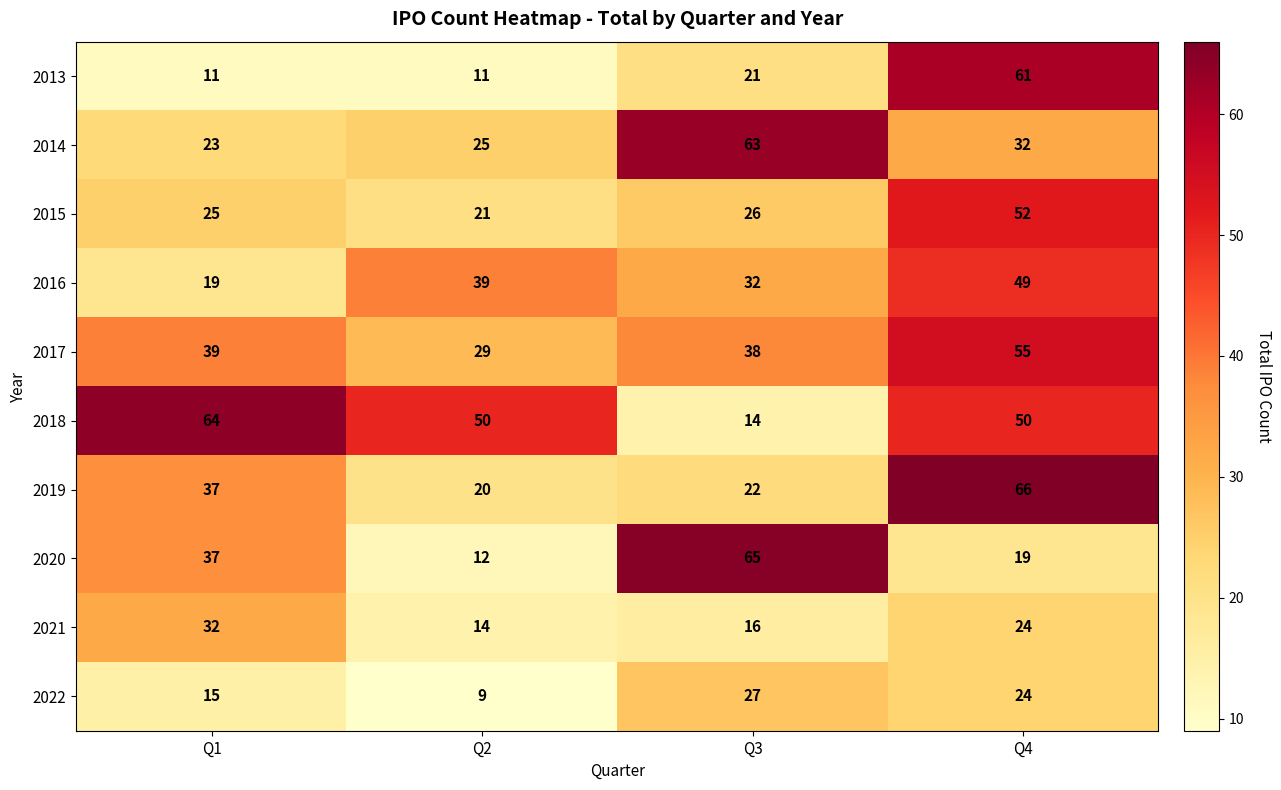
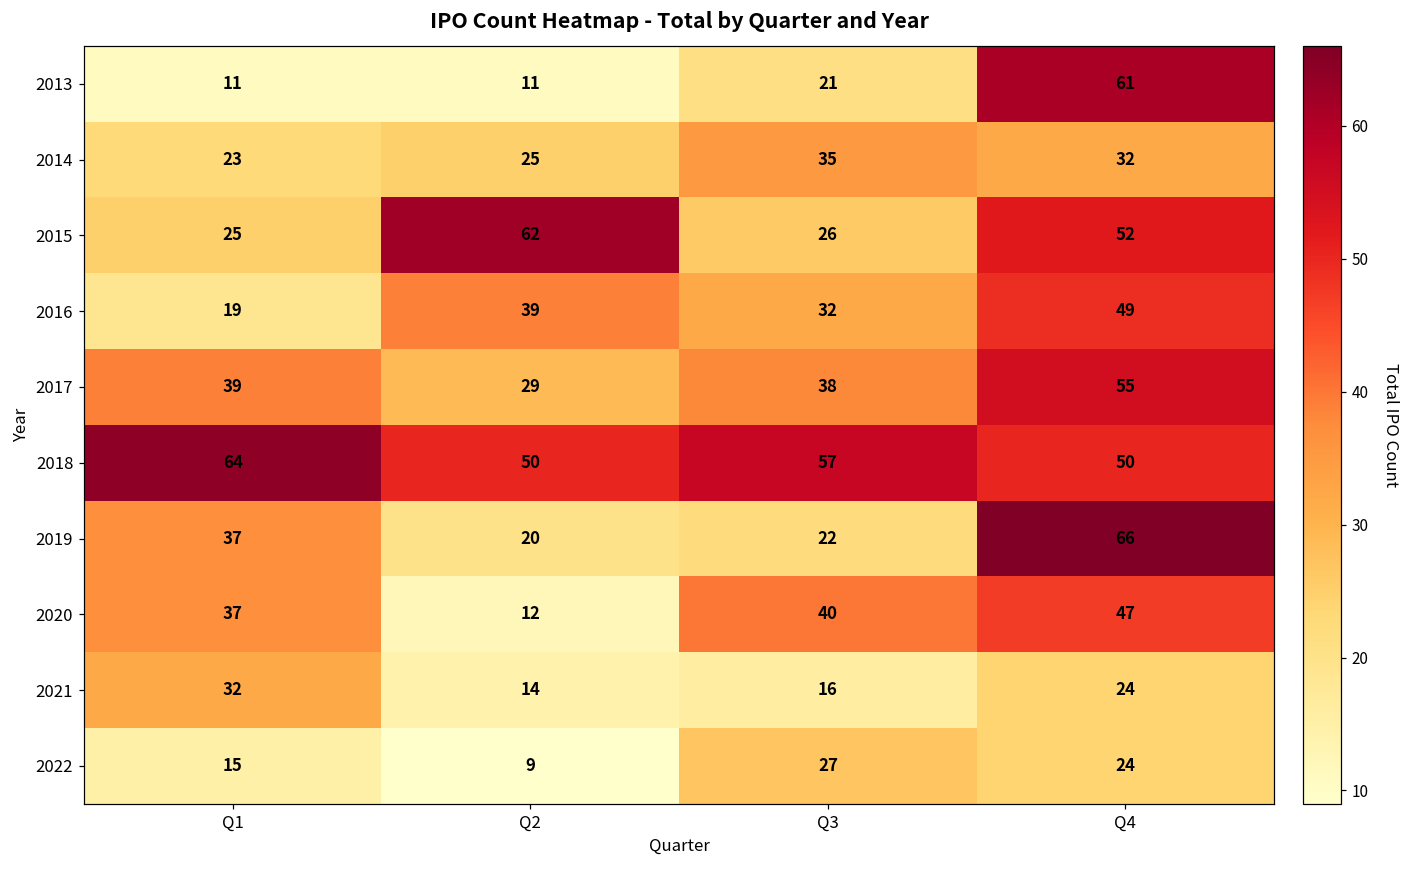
  {
    "2013": {
      "Q1": 11,
      "Q2": 11,
      "Q3": 21,
      "Q4": 61
    },
    "2014": {
      "Q1": 23,
      "Q2": 25,
-     "Q3": 63,
+     "Q3": 35,
      "Q4": 32
    },
    "2015": {
      "Q1": 25,
-     "Q2": 21,
+     "Q2": 62,
      "Q3": 26,
      "Q4": 52
    },
    "2016": {
      "Q1": 19,
      "Q2": 39,
      "Q3": 32,
      "Q4": 49
    },
    "2017": {
      "Q1": 39,
      "Q2": 29,
      "Q3": 38,
      "Q4": 55
    },
    "2018": {
      "Q1": 64,
      "Q2": 50,
-     "Q3": 14,
+     "Q3": 57,
      "Q4": 50
    },
    "2019": {
      "Q1": 37,
      "Q2": 20,
      "Q3": 22,
      "Q4": 66
    },
    "2020": {
      "Q1": 37,
      "Q2": 12,
-     "Q3": 65,
-     "Q4": 19
+     "Q3": 40,
+     "Q4": 47
    },
    "2021": {
      "Q1": 32,
      "Q2": 14,
      "Q3": 16,
      "Q4": 24
    },
    "2022": {
      "Q1": 15,
      "Q2": 9,
      "Q3": 27,
      "Q4": 24
    }
  }
